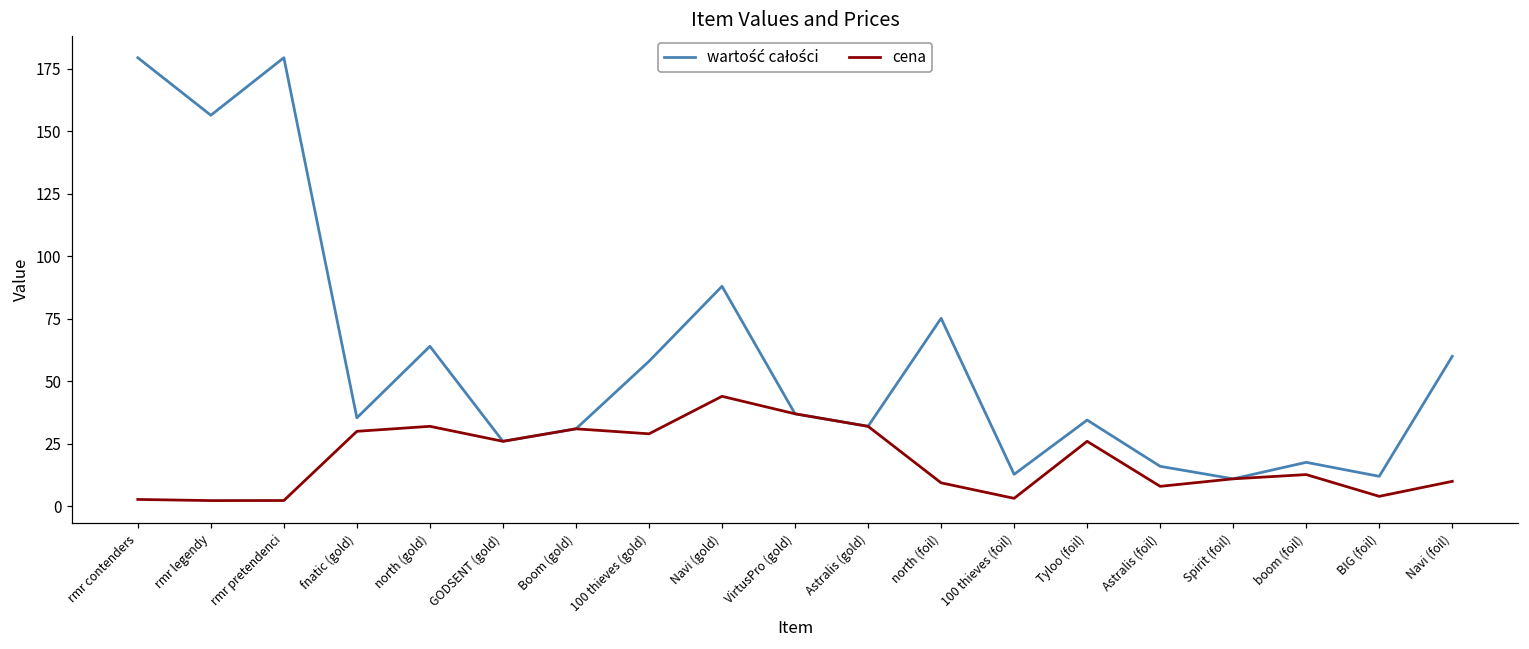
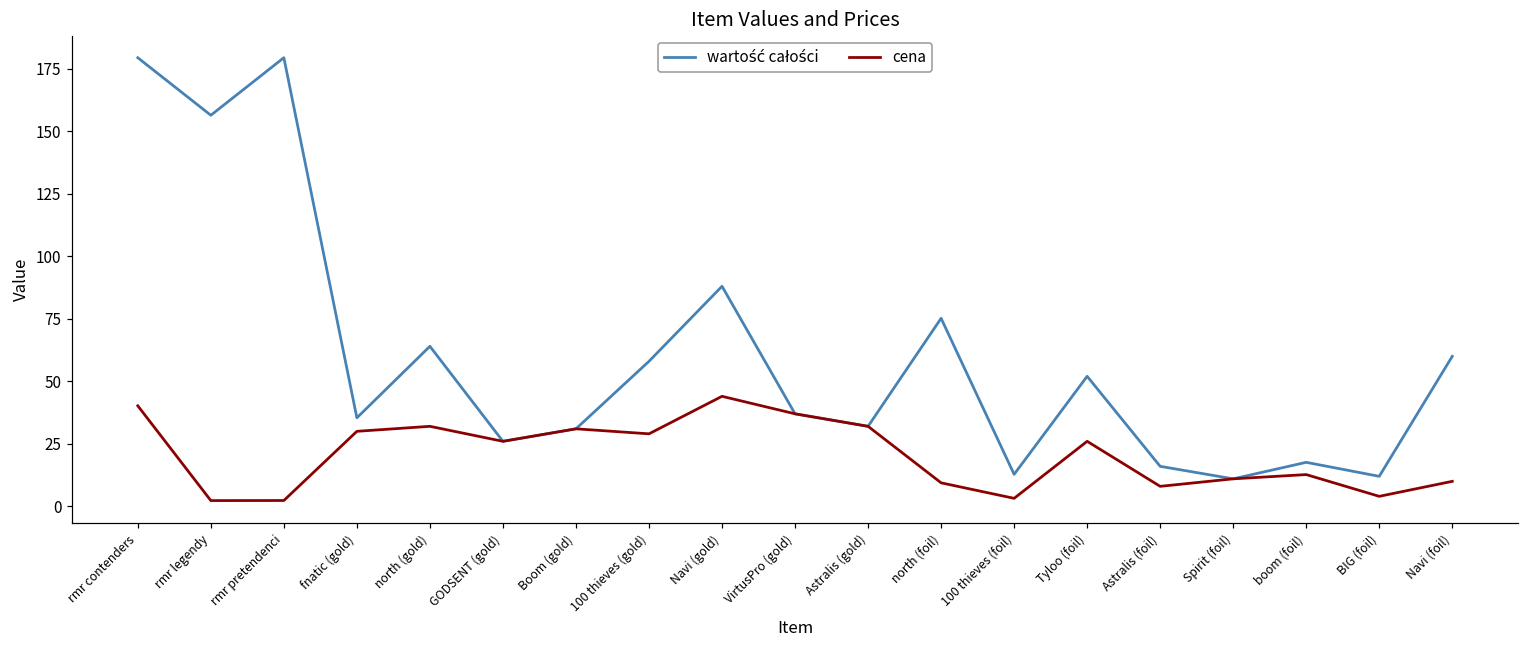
  {
    "wartość całości": {
      "rmr contenders": 179,
      "rmr legendy": 156,
      "rmr pretendenci": 179,
      "fnatic (gold)": 35,
      "north (gold)": 64,
      "100 thieves (gold)": 58,
      "Navi (gold)": 88,
      "north (foil)": 75,
      "100 thieves (foil)": 13,
-     "Tyloo (foil)": 35,
+     "Tyloo (foil)": 52,
      "Astralis (foil)": 16,
      "boom (foil)": 18,
      "BIG (foil)": 12,
      "Navi (foil)": 60
    },
    "cena": {
-     "rmr contenders": 3,
+     "rmr contenders": 40,
      "rmr legendy": 2,
      "rmr pretendenci": 2,
      "fnatic (gold)": 30,
      "north (gold)": 32,
      "100 thieves (gold)": 29,
      "Navi (gold)": 44,
      "north (foil)": 9,
      "100 thieves (foil)": 3,
      "Tyloo (foil)": 26,
      "Astralis (foil)": 8,
      "boom (foil)": 13,
      "BIG (foil)": 4,
      "Navi (foil)": 10
    }
  }
